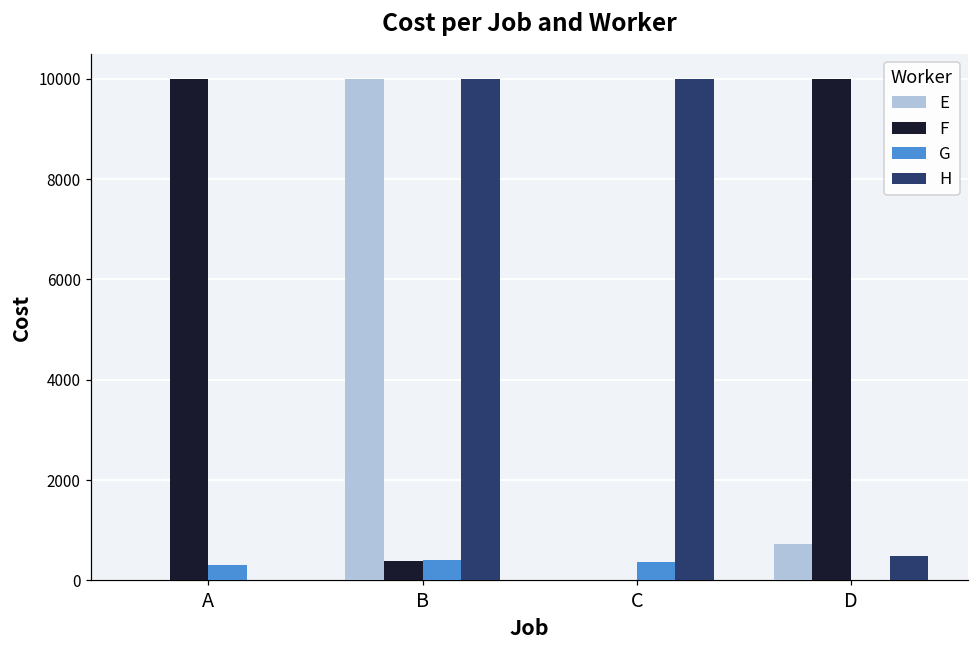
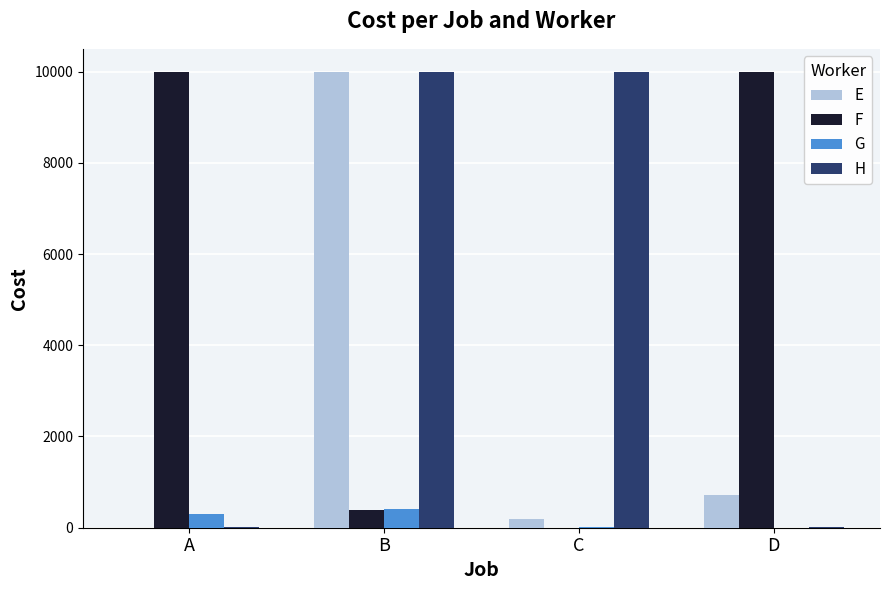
  {
    "E": {
      "B": 10000,
-     "C": 0,
+     "C": 200,
      "D": 700
    },
    "F": {
      "A": 10000,
      "B": 400,
      "D": 10000
    },
    "G": {
      "A": 300,
      "B": 400,
-     "C": 400
+     "C": 0
    },
    "H": {
      "B": 10000,
      "C": 10000,
-     "D": 500
+     "D": 0
    }
  }
